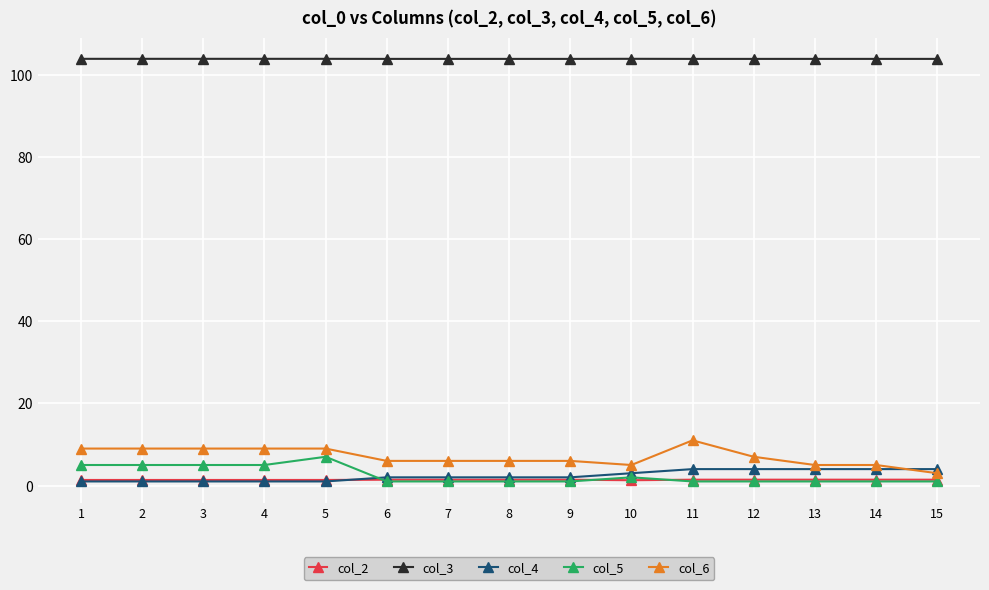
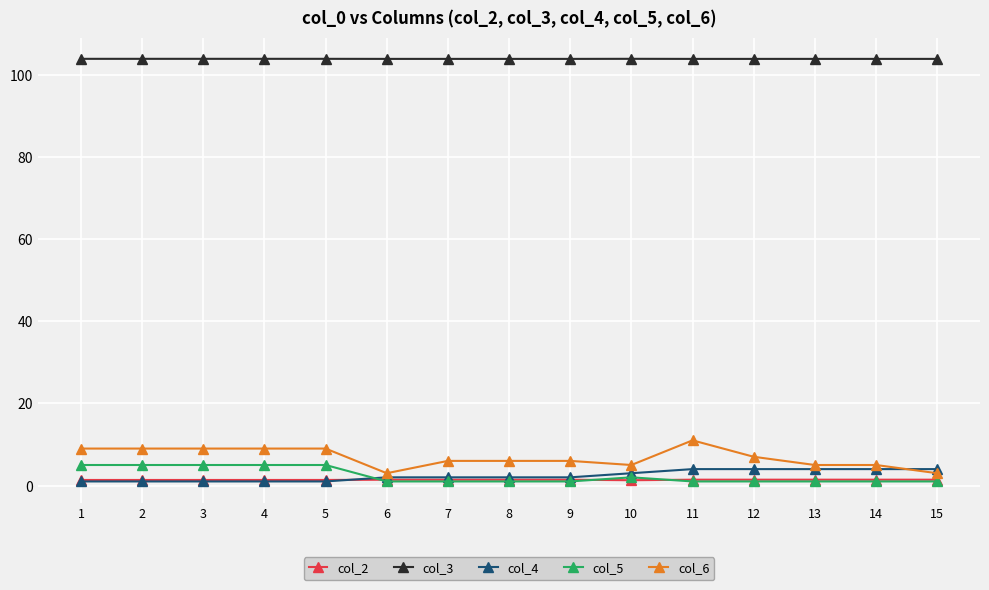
  {
    "col_2": {
      "10": 1
    },
    "col_3": {
      "1": 104,
      "2": 104,
      "3": 104,
      "4": 104,
      "5": 104,
      "6": 104,
      "7": 104,
      "8": 104,
      "9": 104,
      "10": 104,
      "11": 104,
      "12": 104,
      "13": 104,
      "14": 104,
      "15": 104
    },
    "col_4": {
      "10": 3,
      "11": 4,
      "12": 4,
      "13": 4,
      "14": 4,
      "15": 4
    },
    "col_5": {
      "1": 5,
      "2": 5,
      "3": 5,
      "4": 5,
-     "5": 7,
+     "5": 5,
      "10": 2
    },
    "col_6": {
      "1": 9,
      "2": 9,
      "3": 9,
      "4": 9,
      "5": 9,
-     "6": 6,
+     "6": 3,
      "7": 6,
      "8": 6,
      "9": 6,
      "10": 5,
      "11": 11,
      "12": 7,
      "13": 5,
      "14": 5,
      "15": 3
    }
  }
